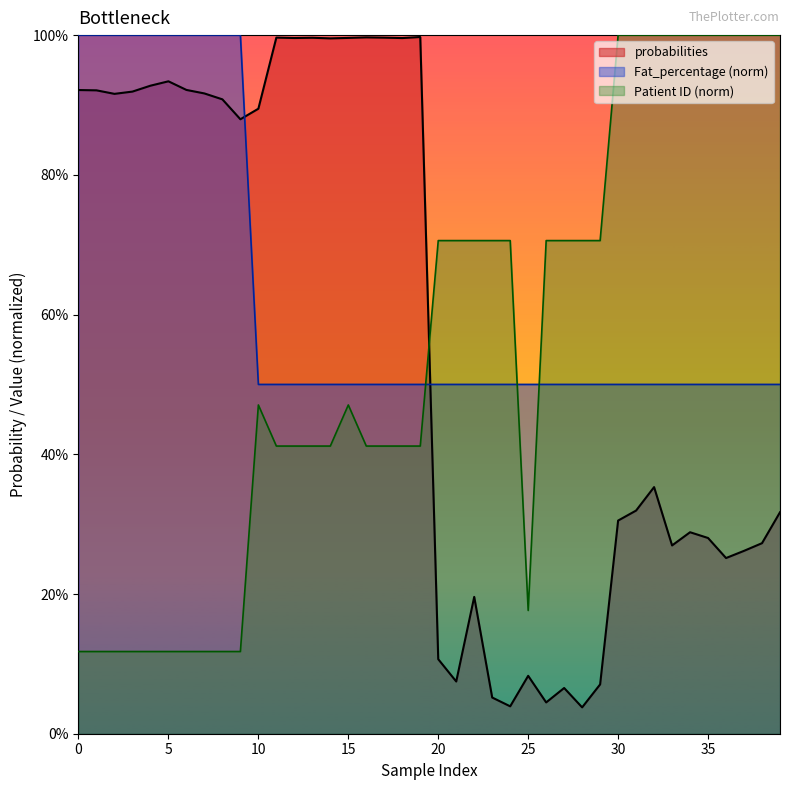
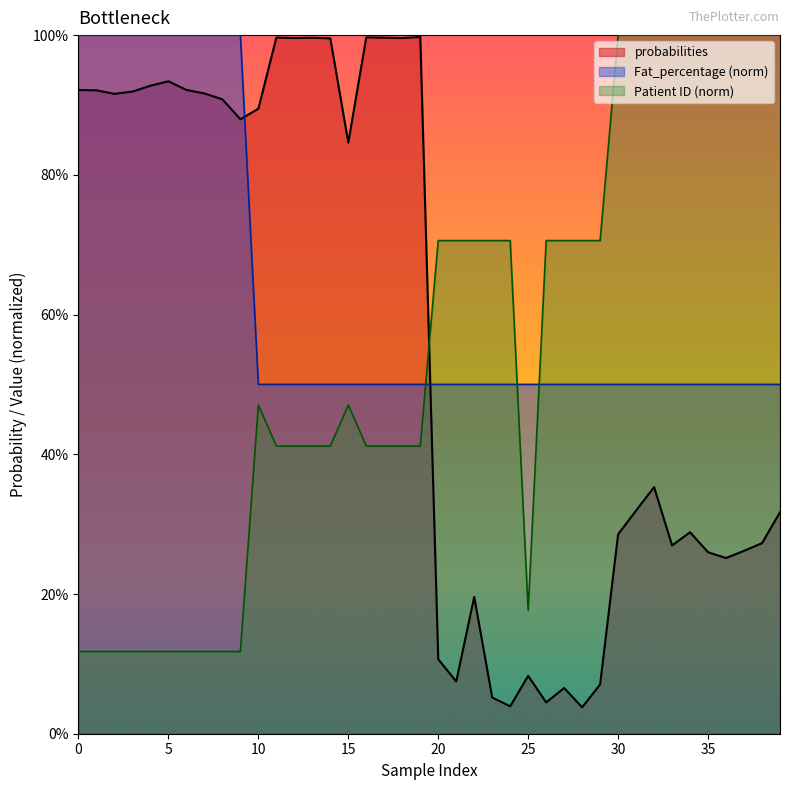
  {
    "probabilities": {
      "0": "92%",
      "5": "93%",
      "10": "89%",
-     "15": "100%",
+     "15": "85%",
      "20": "11%",
      "25": "8%",
-     "30": "31%",
-     "35": "28%"
+     "30": "29%",
+     "35": "26%"
    },
    "Fat_percentage (norm)": {
      "0": "100%",
      "5": "100%",
      "10": "50%",
      "15": "50%",
      "20": "50%",
      "25": "50%",
      "30": "50%",
      "35": "50%"
    },
    "Patient ID (norm)": {
      "0": "12%",
      "5": "12%",
      "10": "47%",
      "15": "47%",
      "20": "71%",
      "25": "18%",
      "30": "100%",
      "35": "100%"
    }
  }
